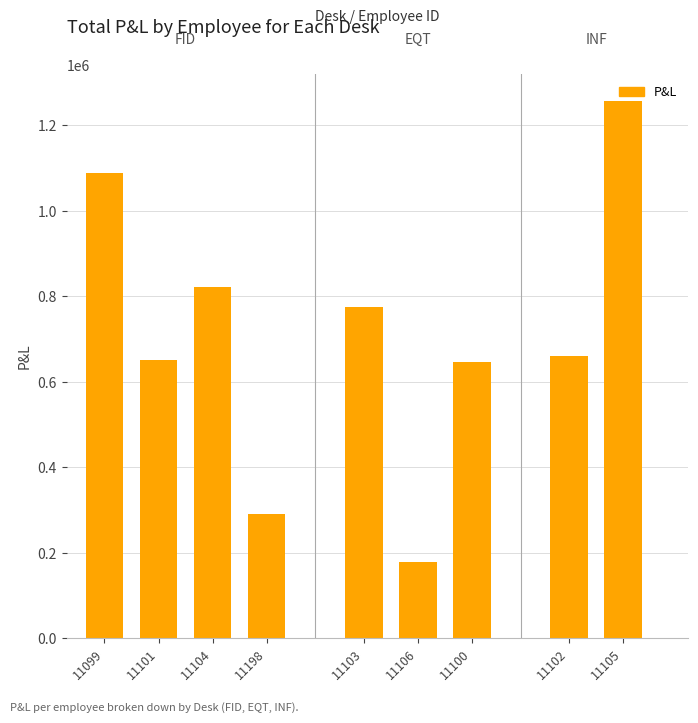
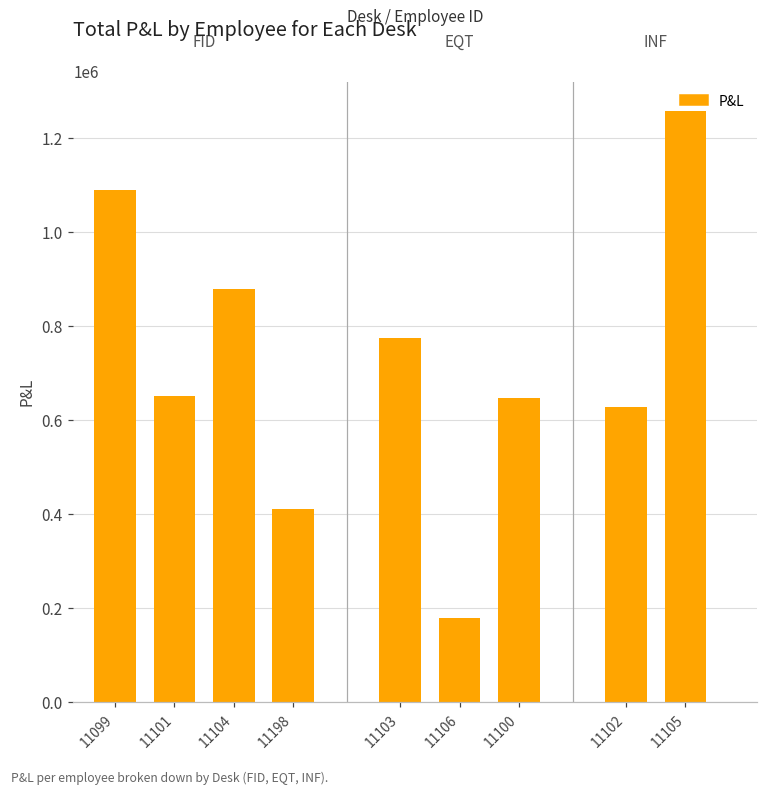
  {
    "11099": 1090000,
    "11101": 650000,
-   "11104": 820000,
-   "11198": 290000,
+   "11104": 880000,
+   "11198": 410000,
    "11103": 770000,
    "11106": 180000,
    "11100": 650000,
-   "11102": 660000,
+   "11102": 630000,
    "11105": 1260000
  }
